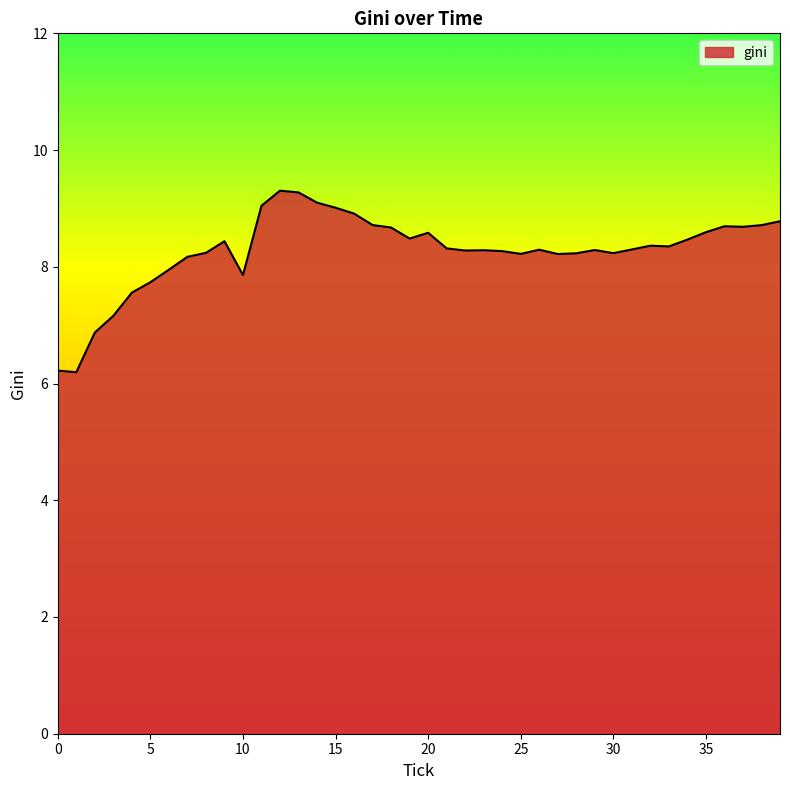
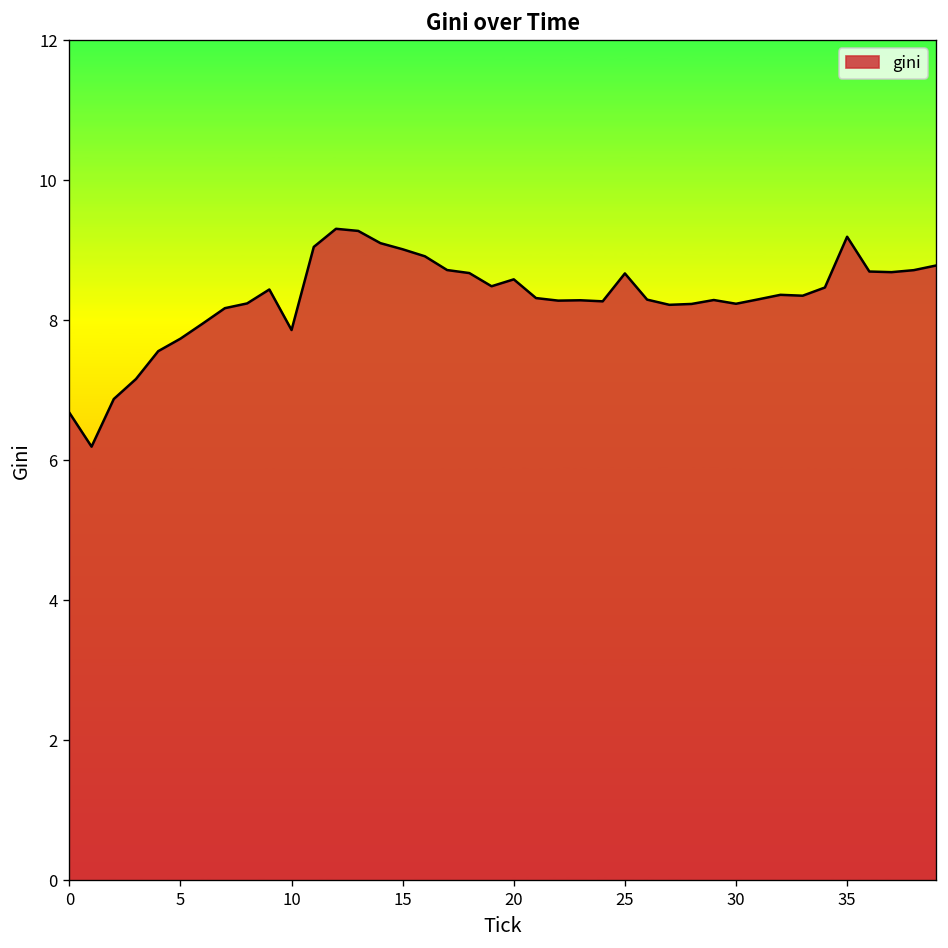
  {
-   "0": 6.2,
+   "0": 6.7,
    "5": 7.7,
    "10": 7.9,
    "15": 9.0,
    "20": 8.6,
-   "25": 8.2,
+   "25": 8.7,
    "30": 8.2,
-   "35": 8.6
+   "35": 9.2
  }
